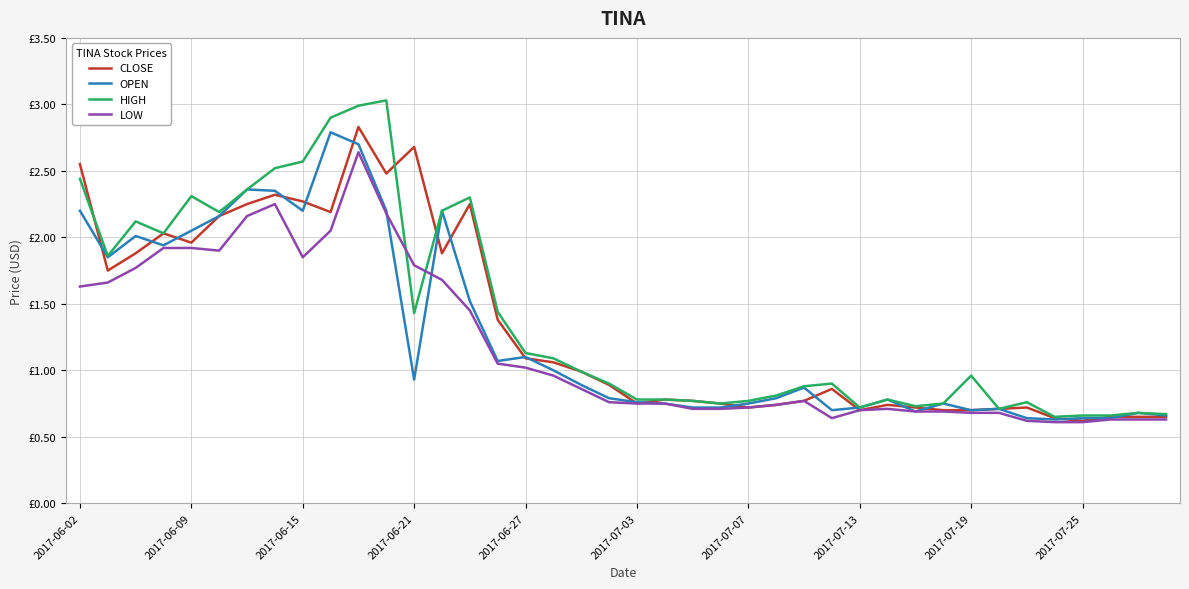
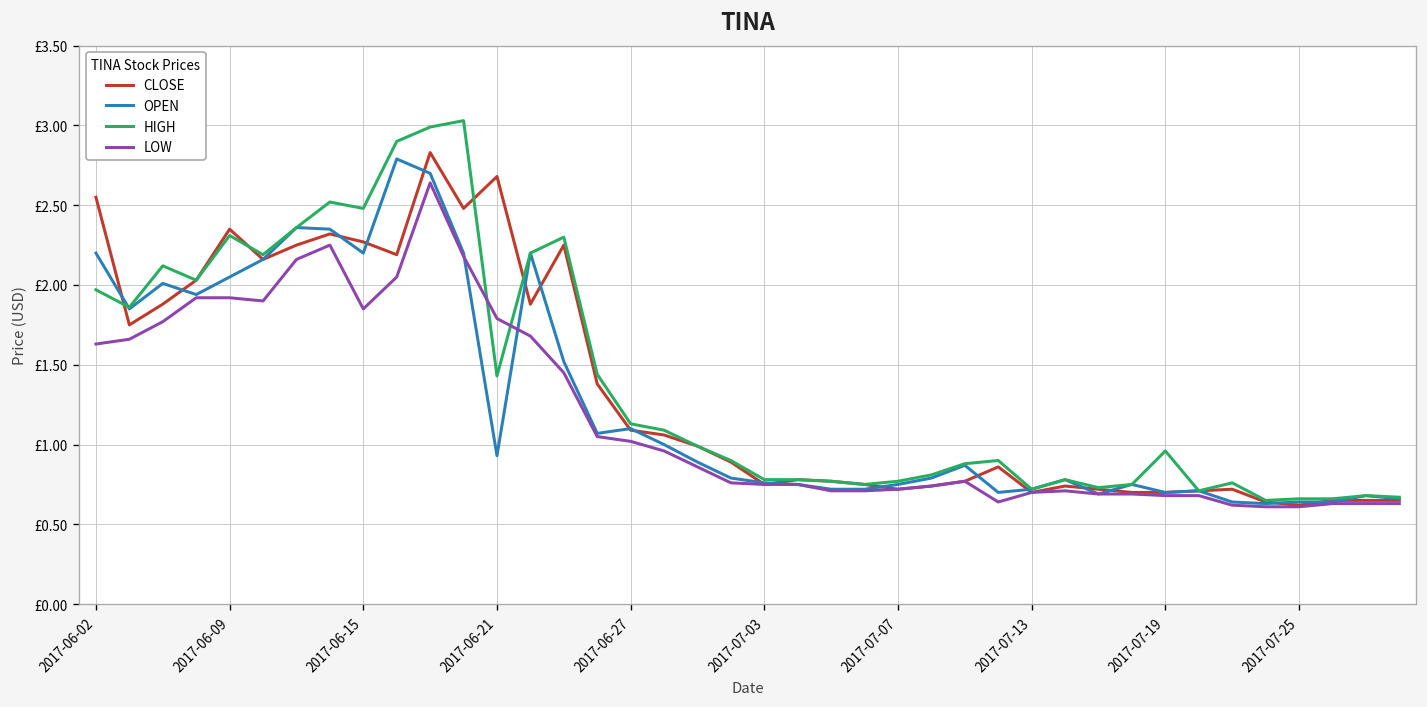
  {
    "CLOSE": {
      "2017-06-02": "£2.55",
-     "2017-06-09": "£1.96",
+     "2017-06-09": "£2.35",
      "2017-06-15": "£2.27",
      "2017-06-21": "£2.68"
    },
    "OPEN": {
      "2017-06-02": "£2.20",
      "2017-06-09": "£2.05",
      "2017-06-15": "£2.20",
      "2017-06-21": "£0.93",
      "2017-07-07": "£0.75",
      "2017-07-25": "£0.64"
    },
    "HIGH": {
-     "2017-06-02": "£2.44",
+     "2017-06-02": "£1.97",
      "2017-06-09": "£2.31",
-     "2017-06-15": "£2.57",
+     "2017-06-15": "£2.48",
      "2017-06-21": "£1.43",
      "2017-06-27": "£1.13",
      "2017-07-03": "£0.78",
      "2017-07-07": "£0.77",
      "2017-07-19": "£0.96",
      "2017-07-25": "£0.66"
    },
    "LOW": {
      "2017-06-02": "£1.63",
      "2017-06-09": "£1.92",
      "2017-06-15": "£1.85",
      "2017-06-21": "£1.79",
      "2017-06-27": "£1.02",
      "2017-07-19": "£0.68"
    }
  }
